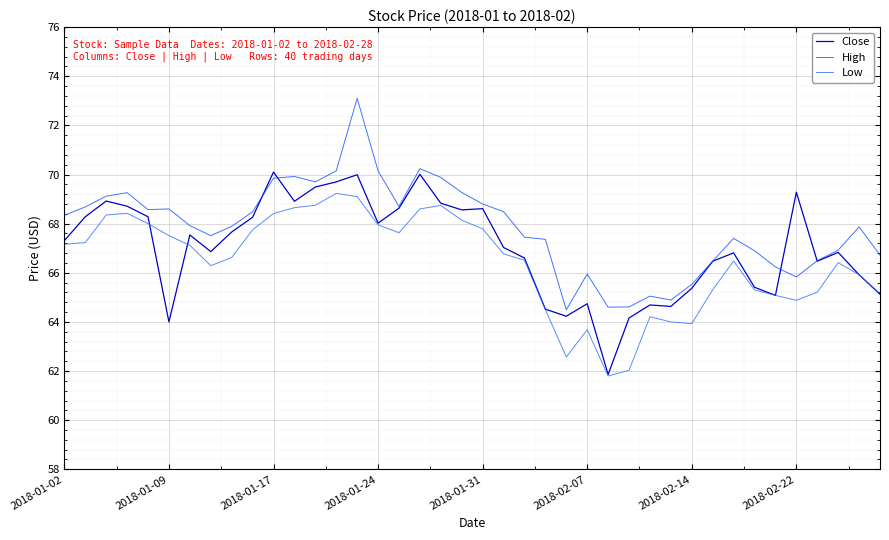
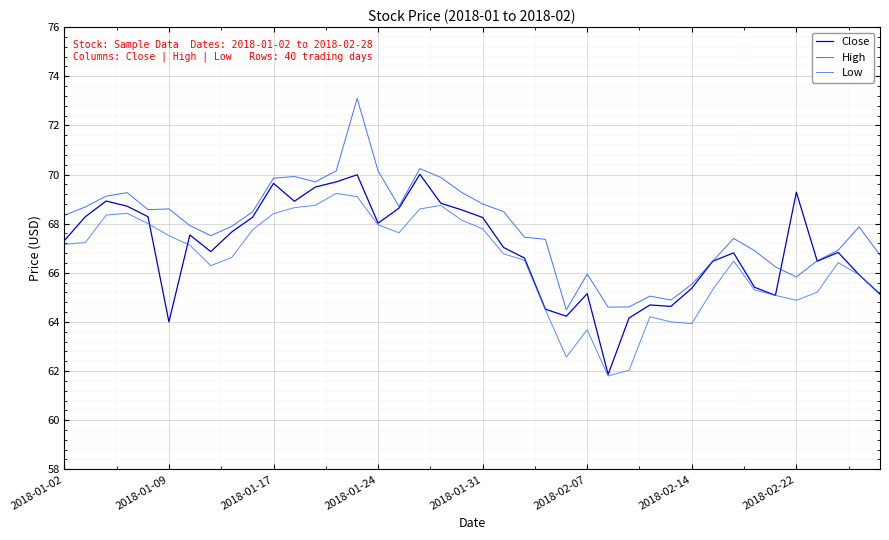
  {
    "Close": {
      "2018-01-02": 67.3,
      "2018-01-09": 64.0,
-     "2018-01-17": 70.1,
-     "2018-01-31": 68.6,
-     "2018-02-07": 64.7,
+     "2018-01-17": 69.6,
+     "2018-01-31": 68.3,
+     "2018-02-07": 65.2,
      "2018-02-14": 65.4,
      "2018-02-22": 69.3
    }
  }
